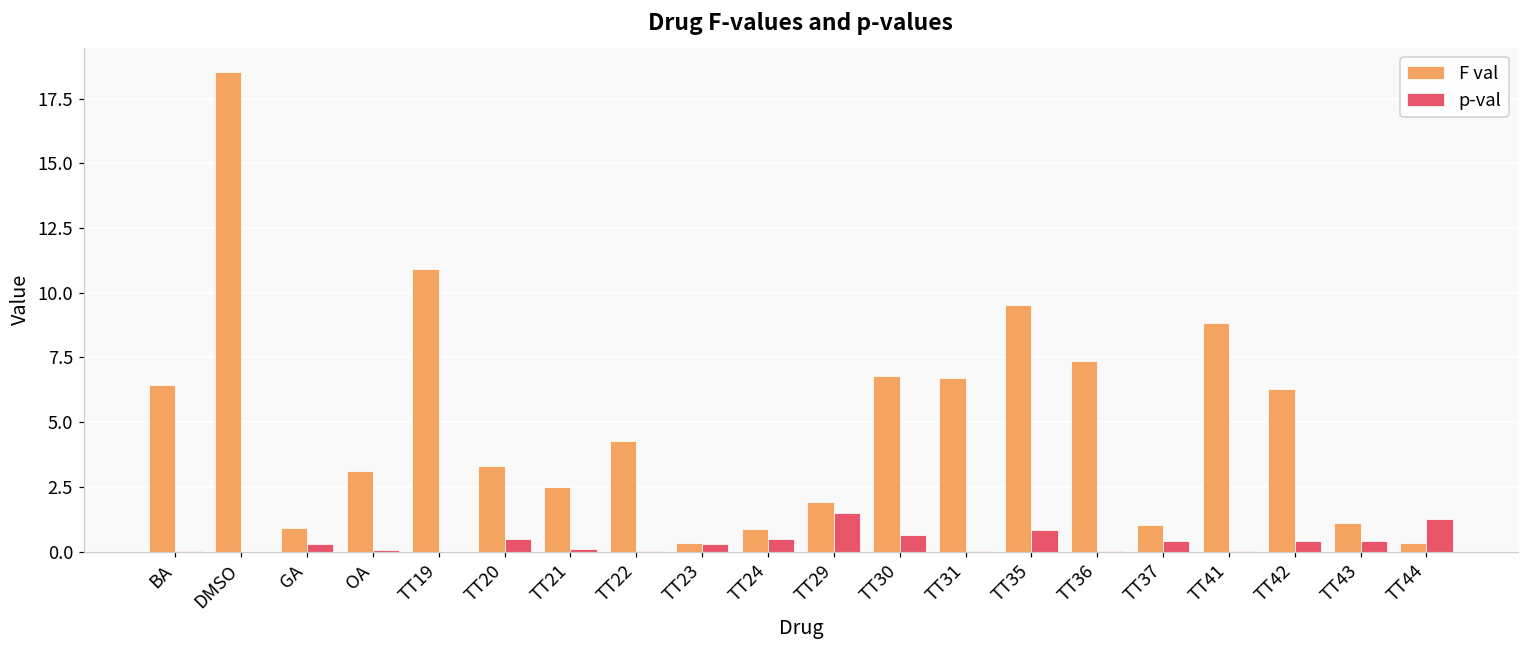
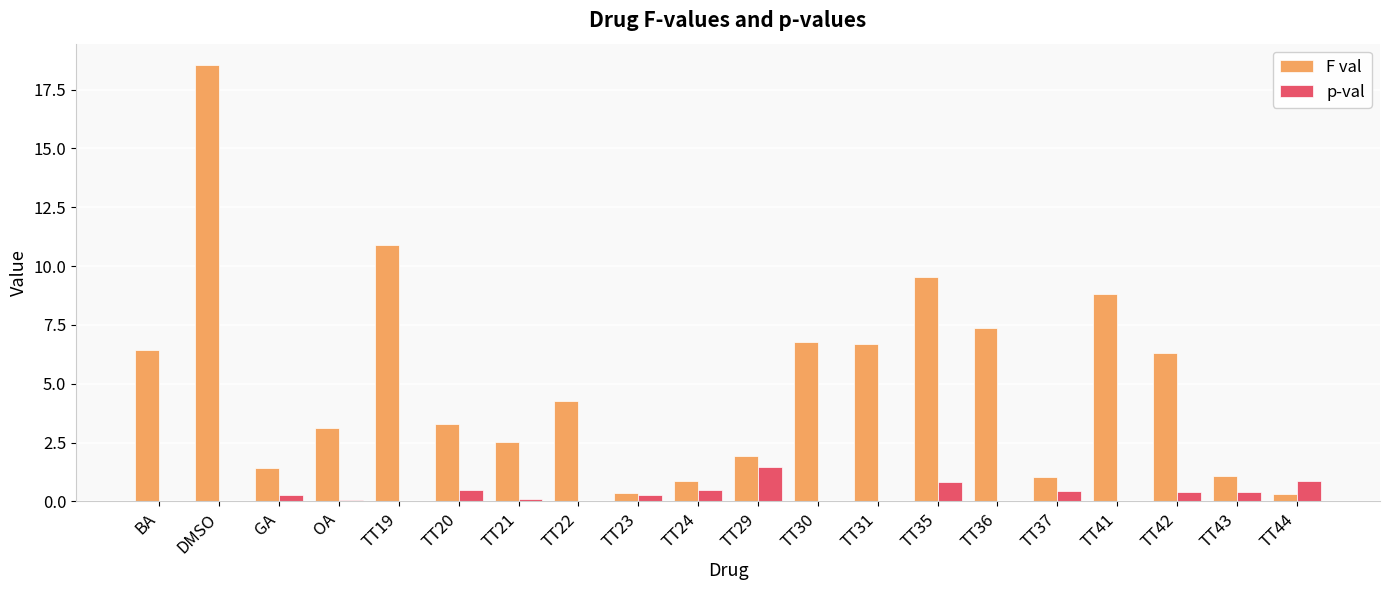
  {
    "F val": {
      "BA": 6.4,
      "DMSO": 18.5,
-     "GA": 0.9,
+     "GA": 1.4,
      "OA": 3.1,
      "TT19": 10.9,
      "TT20": 3.3,
      "TT21": 2.5,
      "TT22": 4.3,
      "TT23": 0.3,
      "TT24": 0.9,
      "TT29": 1.9,
      "TT30": 6.8,
      "TT31": 6.7,
      "TT35": 9.5,
      "TT36": 7.4,
      "TT37": 1.0,
      "TT41": 8.8,
      "TT42": 6.3,
      "TT43": 1.1,
      "TT44": 0.3
    },
    "p-val": {
      "DMSO": 0.0,
      "GA": 0.3,
      "TT19": 0.0,
      "TT20": 0.5,
      "TT23": 0.3,
      "TT24": 0.5,
      "TT29": 1.5,
-     "TT30": 0.6,
+     "TT30": 0.0,
      "TT35": 0.8,
      "TT37": 0.4,
      "TT42": 0.4,
      "TT43": 0.4,
-     "TT44": 1.2
+     "TT44": 0.9
    }
  }
